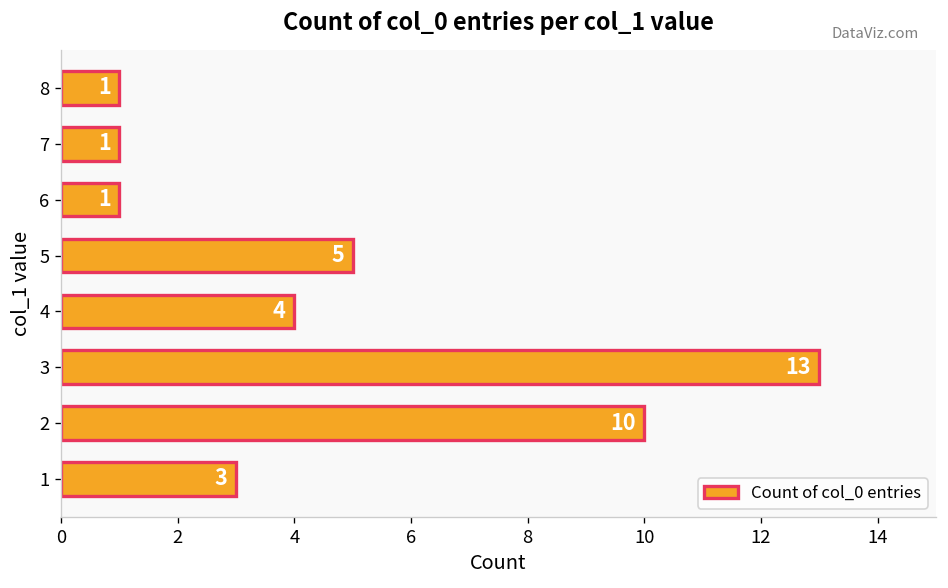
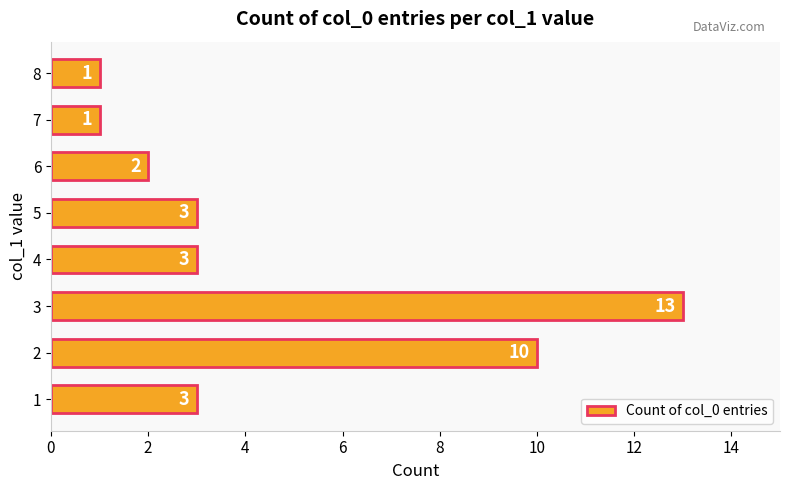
  {
    "8": 1,
    "7": 1,
-   "6": 1,
-   "5": 5,
-   "4": 4,
+   "6": 2,
+   "5": 3,
+   "4": 3,
    "3": 13,
    "2": 10,
    "1": 3
  }
